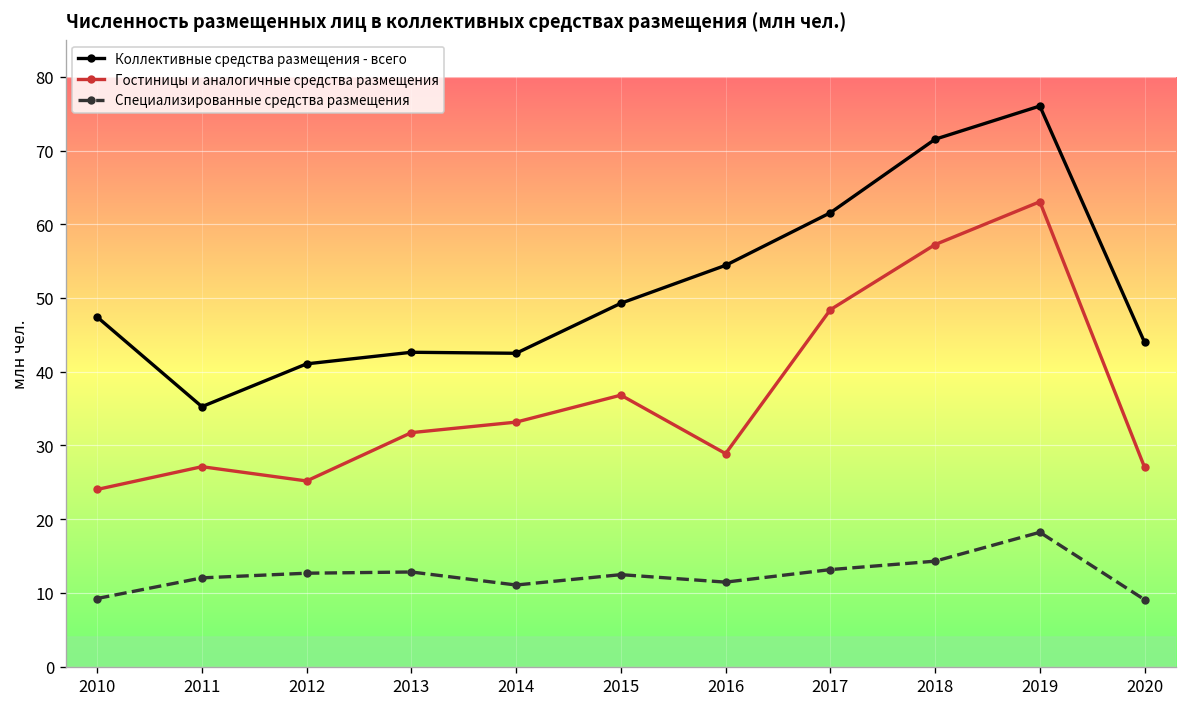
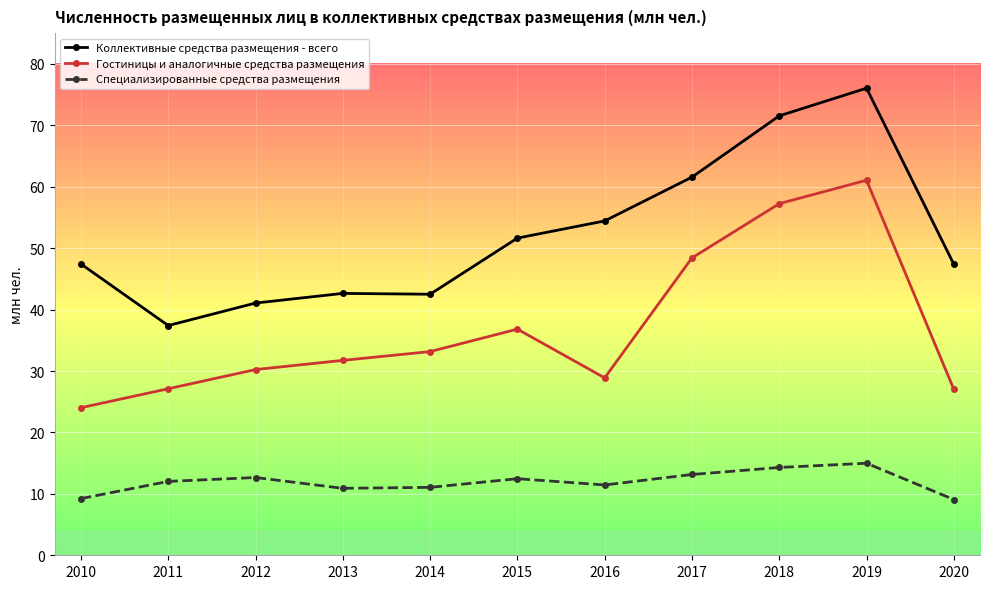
  {
    "Коллективные средства размещения - всего": {
      "2010": 47,
-     "2011": 35,
+     "2011": 37,
      "2012": 41,
      "2013": 43,
      "2014": 42,
-     "2015": 49,
+     "2015": 52,
      "2016": 54,
      "2017": 62,
      "2018": 72,
      "2019": 76,
-     "2020": 44
+     "2020": 47
    },
    "Гостиницы и аналогичные средства размещения": {
      "2010": 24,
      "2011": 27,
-     "2012": 25,
+     "2012": 30,
      "2013": 32,
      "2014": 33,
      "2015": 37,
      "2016": 29,
      "2017": 48,
      "2018": 57,
-     "2019": 63,
+     "2019": 61,
      "2020": 27
    },
    "Специализированные средства размещения": {
      "2010": 9,
      "2011": 12,
      "2012": 13,
-     "2013": 13,
+     "2013": 11,
      "2014": 11,
      "2015": 12,
      "2016": 11,
      "2017": 13,
      "2018": 14,
-     "2019": 18,
+     "2019": 15,
      "2020": 9
    }
  }
